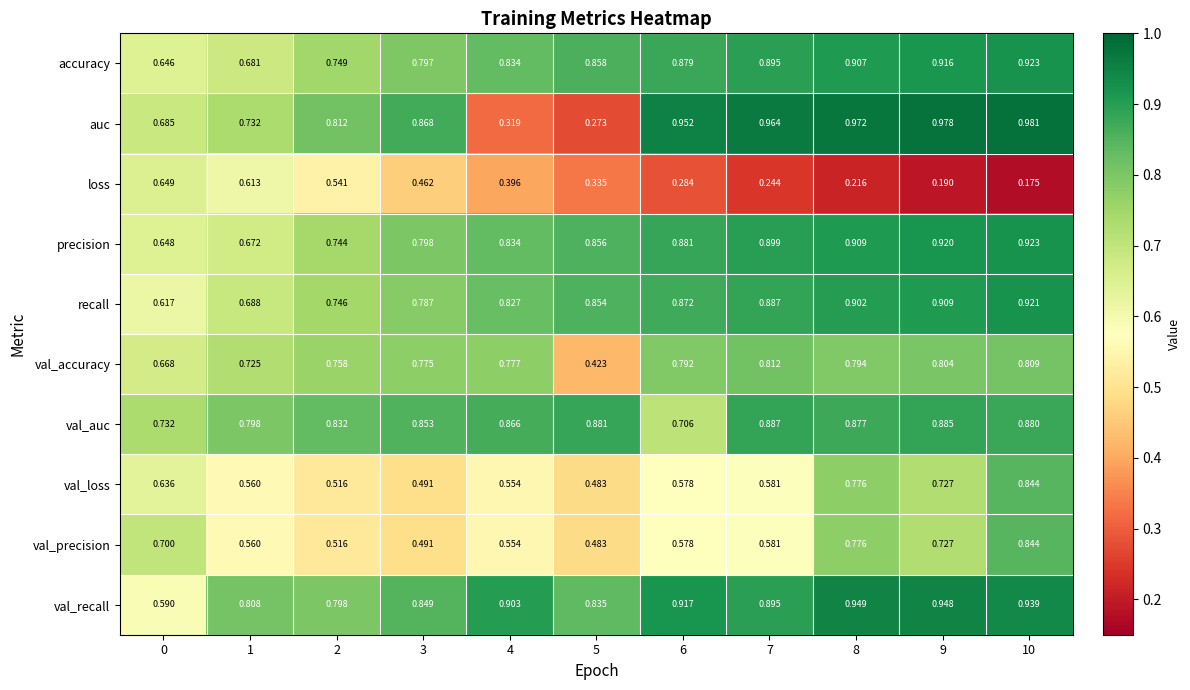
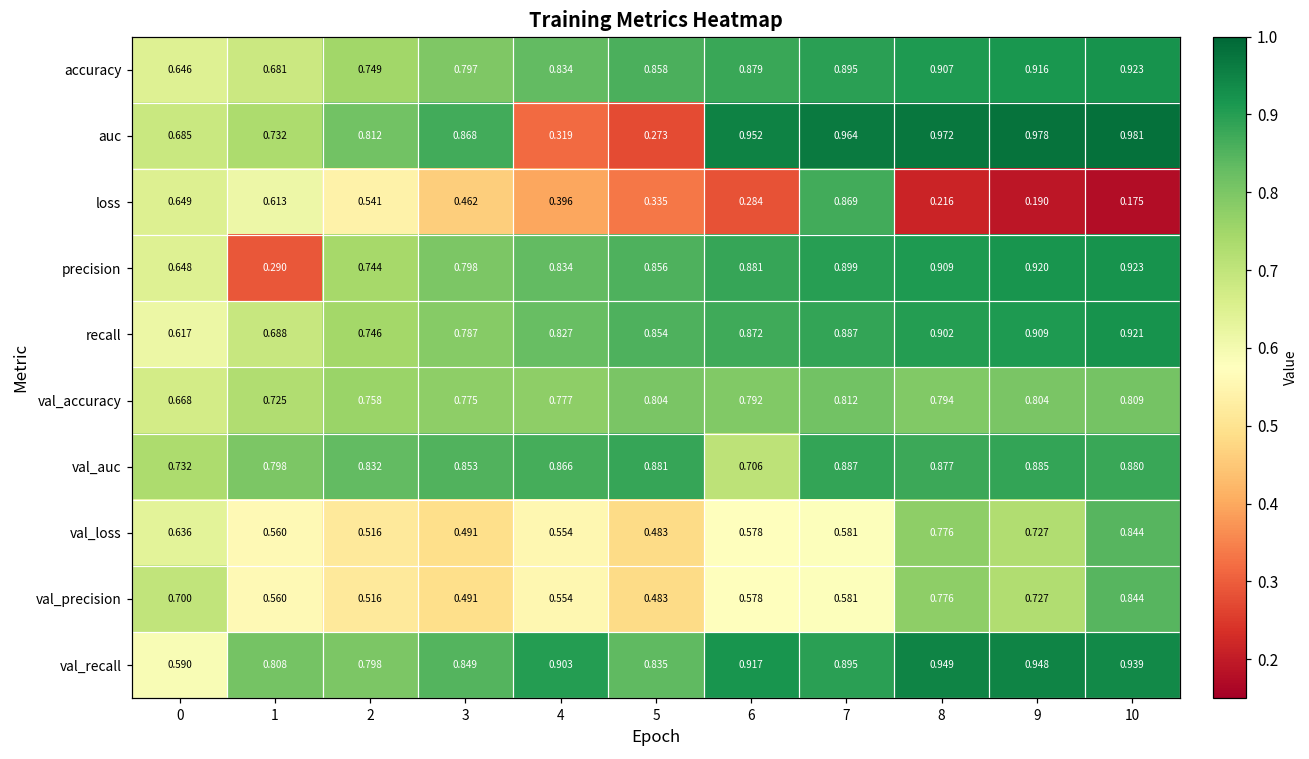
  {
    "accuracy": {
      "0": 0.646,
      "1": 0.681,
      "2": 0.749,
      "3": 0.797,
      "4": 0.834,
      "5": 0.858,
      "6": 0.879,
      "7": 0.895,
      "8": 0.907,
      "9": 0.916,
      "10": 0.923
    },
    "auc": {
      "0": 0.685,
      "1": 0.732,
      "2": 0.812,
      "3": 0.868,
      "4": 0.319,
      "5": 0.273,
      "6": 0.952,
      "7": 0.964,
      "8": 0.972,
      "9": 0.978,
      "10": 0.981
    },
    "loss": {
      "0": 0.649,
      "1": 0.613,
      "2": 0.541,
      "3": 0.462,
      "4": 0.396,
      "5": 0.335,
      "6": 0.284,
-     "7": 0.244,
+     "7": 0.869,
      "8": 0.216,
      "9": 0.190,
      "10": 0.175
    },
    "precision": {
      "0": 0.648,
-     "1": 0.672,
+     "1": 0.290,
      "2": 0.744,
      "3": 0.798,
      "4": 0.834,
      "5": 0.856,
      "6": 0.881,
      "7": 0.899,
      "8": 0.909,
      "9": 0.920,
      "10": 0.923
    },
    "recall": {
      "0": 0.617,
      "1": 0.688,
      "2": 0.746,
      "3": 0.787,
      "4": 0.827,
      "5": 0.854,
      "6": 0.872,
      "7": 0.887,
      "8": 0.902,
      "9": 0.909,
      "10": 0.921
    },
    "val_accuracy": {
      "0": 0.668,
      "1": 0.725,
      "2": 0.758,
      "3": 0.775,
      "4": 0.777,
-     "5": 0.423,
+     "5": 0.804,
      "6": 0.792,
      "7": 0.812,
      "8": 0.794,
      "9": 0.804,
      "10": 0.809
    },
    "val_auc": {
      "0": 0.732,
      "1": 0.798,
      "2": 0.832,
      "3": 0.853,
      "4": 0.866,
      "5": 0.881,
      "6": 0.706,
      "7": 0.887,
      "8": 0.877,
      "9": 0.885,
      "10": 0.880
    },
    "val_loss": {
      "0": 0.636,
      "1": 0.560,
      "2": 0.516,
      "3": 0.491,
      "4": 0.554,
      "5": 0.483,
      "6": 0.578,
      "7": 0.581,
      "8": 0.776,
      "9": 0.727,
      "10": 0.844
    },
    "val_precision": {
      "0": 0.700,
      "1": 0.560,
      "2": 0.516,
      "3": 0.491,
      "4": 0.554,
      "5": 0.483,
      "6": 0.578,
      "7": 0.581,
      "8": 0.776,
      "9": 0.727,
      "10": 0.844
    },
    "val_recall": {
      "0": 0.590,
      "1": 0.808,
      "2": 0.798,
      "3": 0.849,
      "4": 0.903,
      "5": 0.835,
      "6": 0.917,
      "7": 0.895,
      "8": 0.949,
      "9": 0.948,
      "10": 0.939
    }
  }
